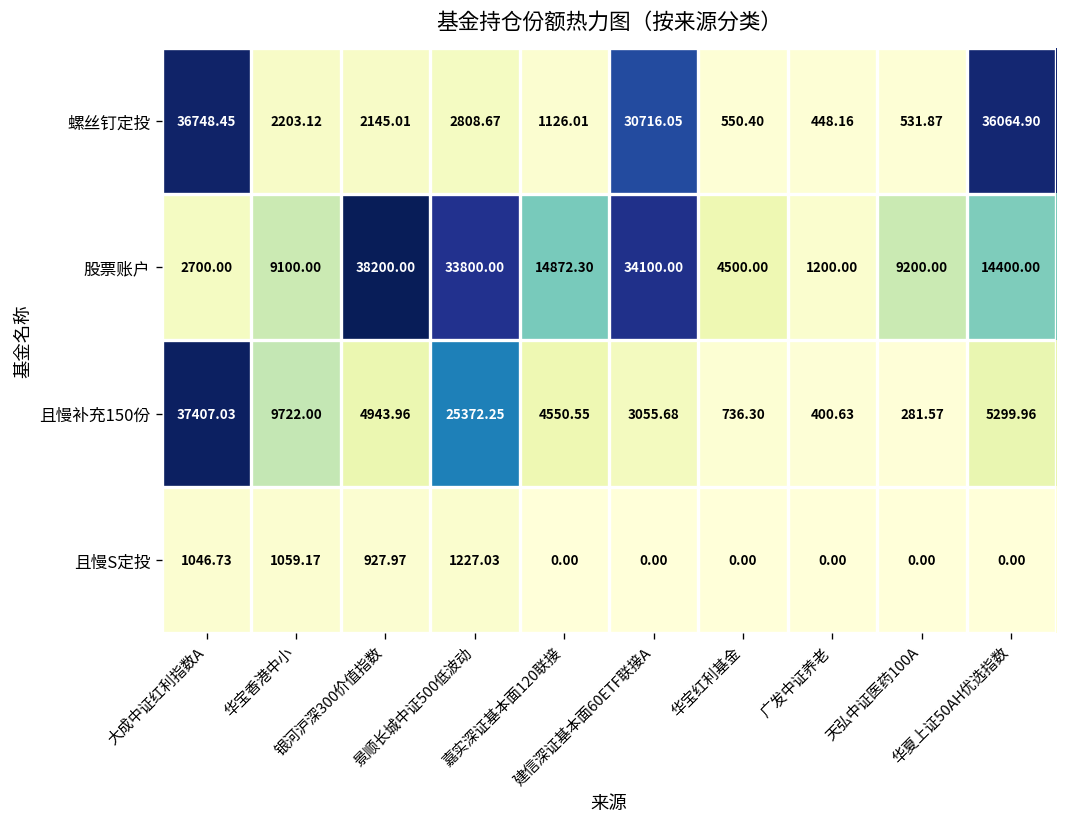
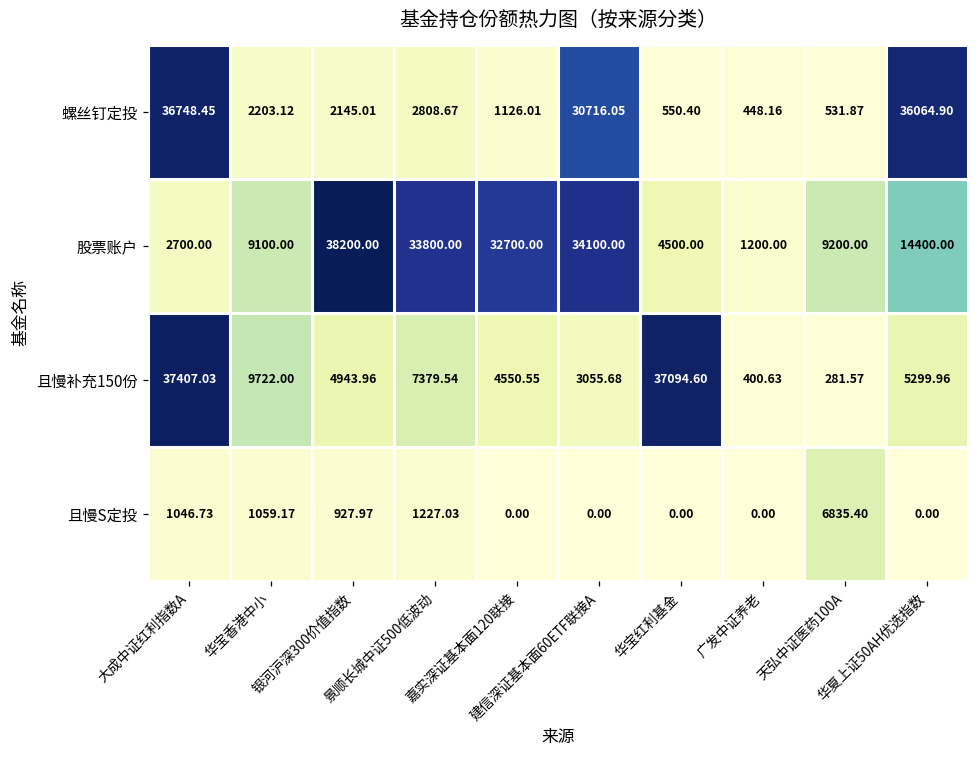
  {
    "螺丝钉定投": {
      "大成中证红利指数A": 36748.45,
      "华宝香港中小": 2203.12,
      "银河沪深300价值指数": 2145.01,
      "景顺长城中证500低波动": 2808.67,
      "嘉实深证基本面120联接": 1126.01,
      "建信深证基本面60ETF联接A": 30716.05,
      "华宝红利基金": 550.40,
      "广发中证养老": 448.16,
      "天弘中证医药100A": 531.87,
      "华夏上证50AH优选指数": 36064.90
    },
    "股票账户": {
      "大成中证红利指数A": 2700.00,
      "华宝香港中小": 9100.00,
      "银河沪深300价值指数": 38200.00,
      "景顺长城中证500低波动": 33800.00,
-     "嘉实深证基本面120联接": 14872.30,
+     "嘉实深证基本面120联接": 32700.00,
      "建信深证基本面60ETF联接A": 34100.00,
      "华宝红利基金": 4500.00,
      "广发中证养老": 1200.00,
      "天弘中证医药100A": 9200.00,
      "华夏上证50AH优选指数": 14400.00
    },
    "且慢补充150份": {
      "大成中证红利指数A": 37407.03,
      "华宝香港中小": 9722.00,
      "银河沪深300价值指数": 4943.96,
-     "景顺长城中证500低波动": 25372.25,
+     "景顺长城中证500低波动": 7379.54,
      "嘉实深证基本面120联接": 4550.55,
      "建信深证基本面60ETF联接A": 3055.68,
-     "华宝红利基金": 736.30,
+     "华宝红利基金": 37094.60,
      "广发中证养老": 400.63,
      "天弘中证医药100A": 281.57,
      "华夏上证50AH优选指数": 5299.96
    },
    "且慢S定投": {
      "大成中证红利指数A": 1046.73,
      "华宝香港中小": 1059.17,
      "银河沪深300价值指数": 927.97,
      "景顺长城中证500低波动": 1227.03,
      "嘉实深证基本面120联接": 0.00,
      "建信深证基本面60ETF联接A": 0.00,
      "华宝红利基金": 0.00,
      "广发中证养老": 0.00,
-     "天弘中证医药100A": 0.00,
+     "天弘中证医药100A": 6835.40,
      "华夏上证50AH优选指数": 0.00
    }
  }
